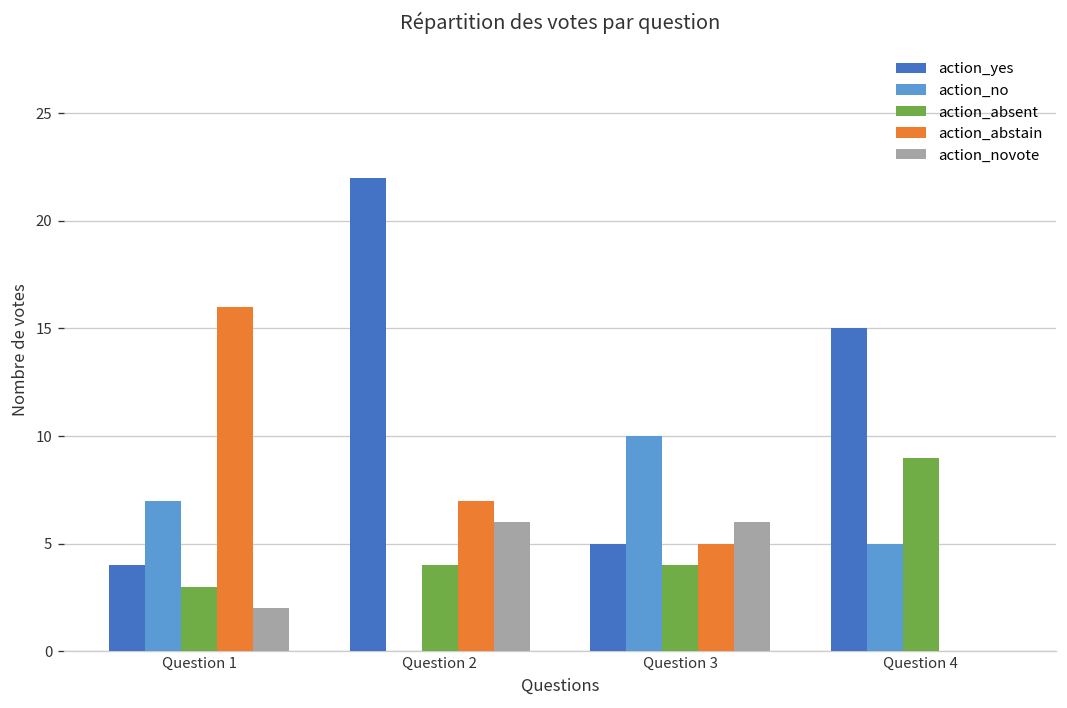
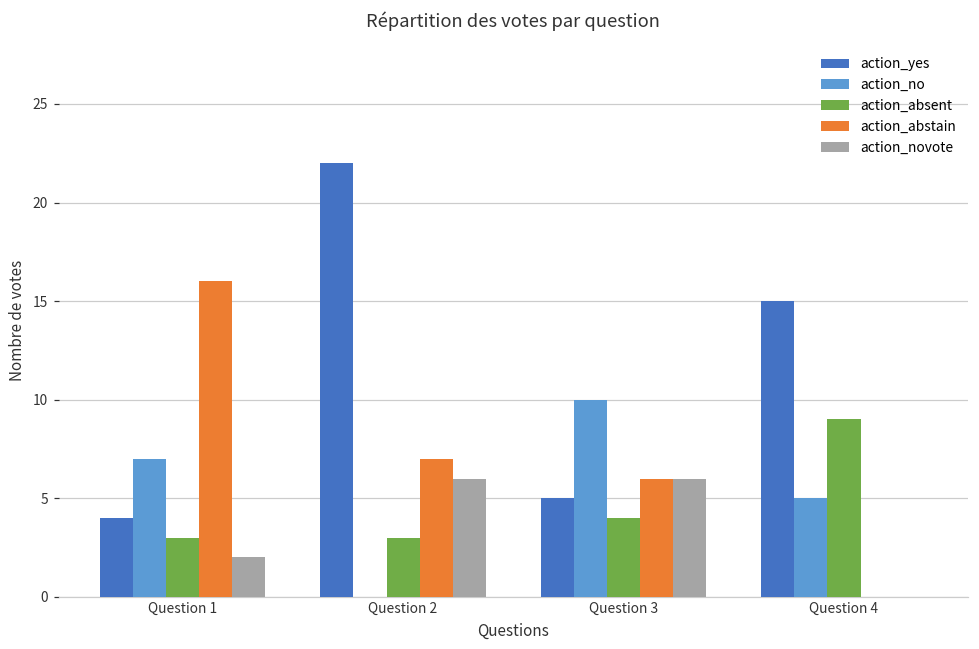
  {
    "action_absent": {
      "Question 1": 3,
-     "Question 2": 4,
+     "Question 2": 3,
      "Question 3": 4,
      "Question 4": 9
    },
    "action_abstain": {
      "Question 1": 16,
      "Question 2": 7,
-     "Question 3": 5,
+     "Question 3": 6,
      "Question 4": 0
    },
    "action_novote": {
      "Question 1": 2,
      "Question 2": 6,
      "Question 3": 6,
      "Question 4": 0
    }
  }
